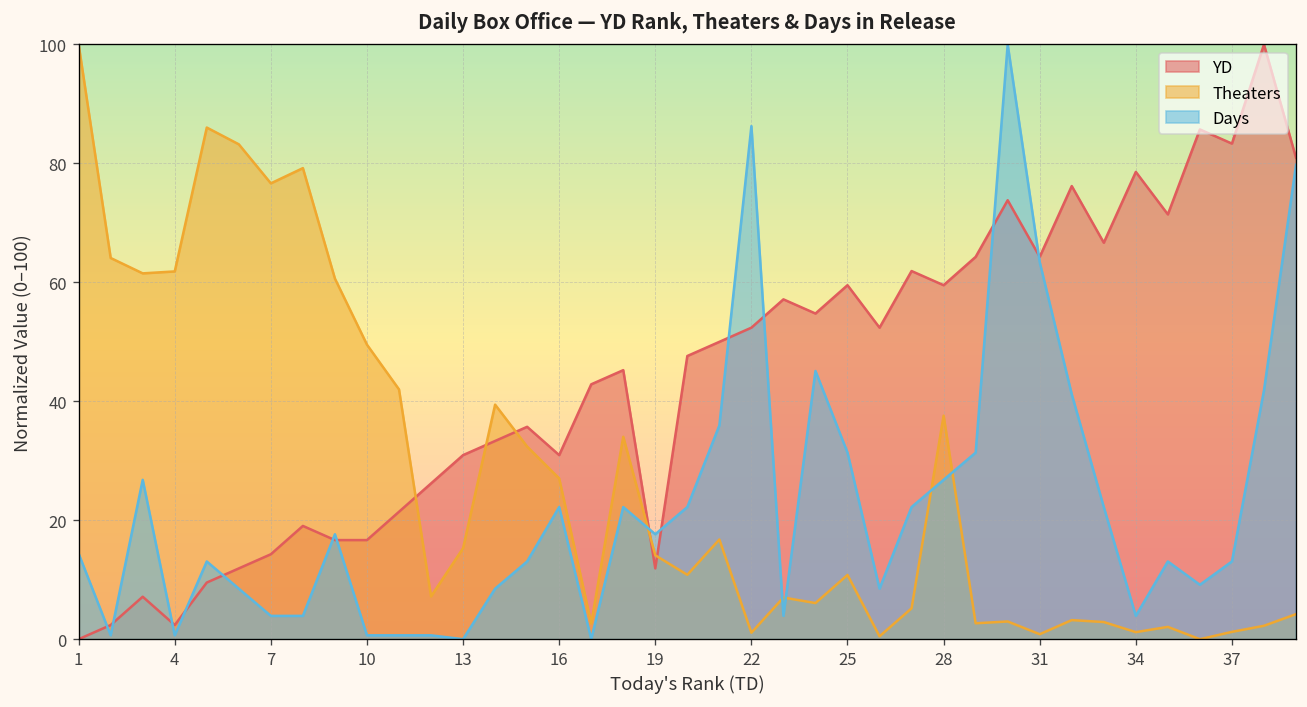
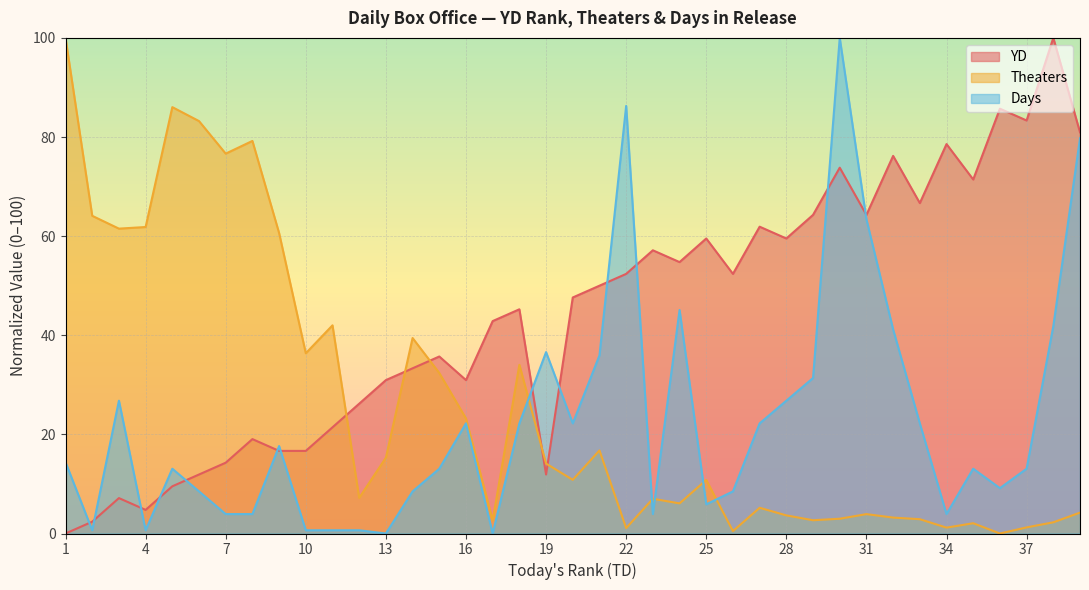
  {
    "YD": {
      "1": 0,
-     "4": 2,
+     "4": 5,
      "7": 14,
      "10": 17,
      "13": 31,
      "16": 31,
      "19": 12,
      "22": 52,
      "25": 60,
      "28": 60,
      "31": 64,
      "34": 79,
      "37": 83
    },
    "Theaters": {
      "1": 100,
      "4": 62,
      "7": 77,
-     "10": 50,
+     "10": 36,
      "13": 15,
-     "16": 27,
+     "16": 23,
      "19": 14,
      "22": 1,
      "25": 11,
-     "28": 38,
-     "31": 1,
+     "28": 4,
+     "31": 4,
      "34": 1,
      "37": 1
    },
    "Days": {
      "1": 14,
      "4": 1,
      "7": 4,
      "10": 1,
      "13": 0,
      "16": 22,
-     "19": 18,
+     "19": 37,
      "22": 86,
-     "25": 31,
+     "25": 6,
      "28": 27,
      "31": 63,
      "34": 4,
      "37": 13
    }
  }
